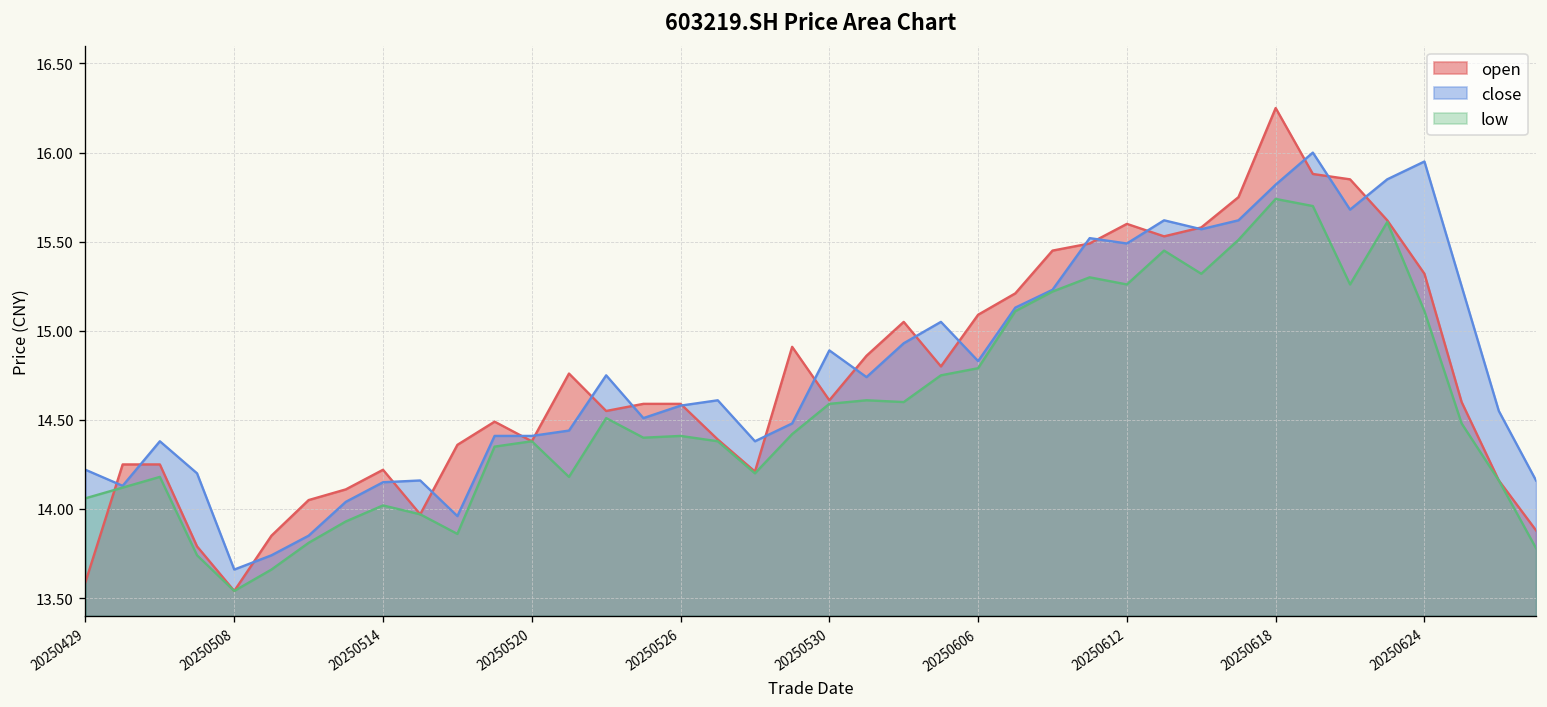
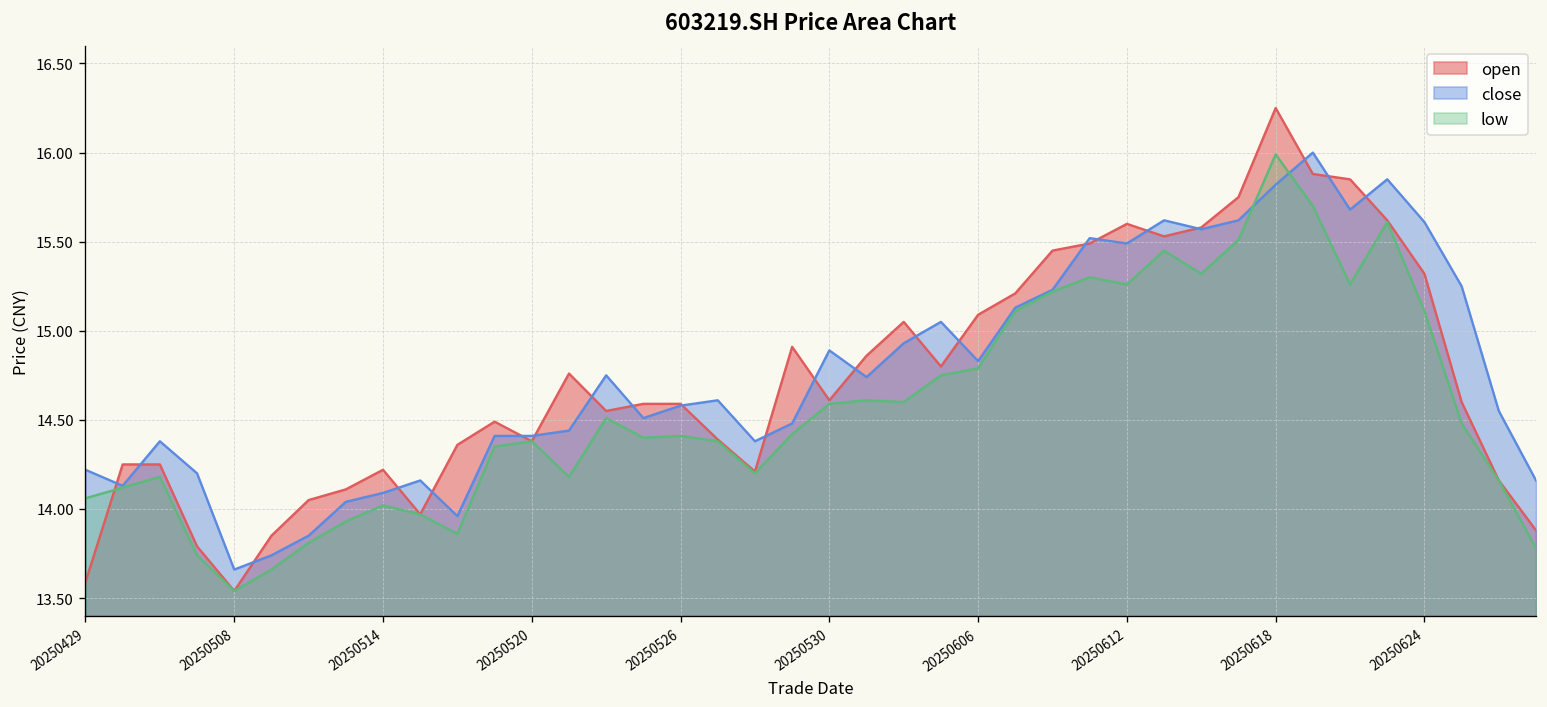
  {
    "open": {
      "20250429": 13.59,
      "20250514": 14.22,
      "20250530": 14.61,
      "20250606": 15.09,
      "20250612": 15.60,
      "20250618": 16.25,
      "20250624": 15.32
    },
    "close": {
      "20250429": 14.22,
      "20250508": 13.66,
-     "20250514": 14.15,
+     "20250514": 14.09,
      "20250520": 14.41,
      "20250530": 14.89,
      "20250606": 14.83,
      "20250612": 15.49,
      "20250618": 15.82,
-     "20250624": 15.95
+     "20250624": 15.61
    },
    "low": {
      "20250429": 14.06,
      "20250514": 14.02,
      "20250526": 14.41,
      "20250530": 14.59,
      "20250606": 14.79,
      "20250612": 15.26,
-     "20250618": 15.74,
+     "20250618": 15.99,
      "20250624": 15.11
    }
  }
